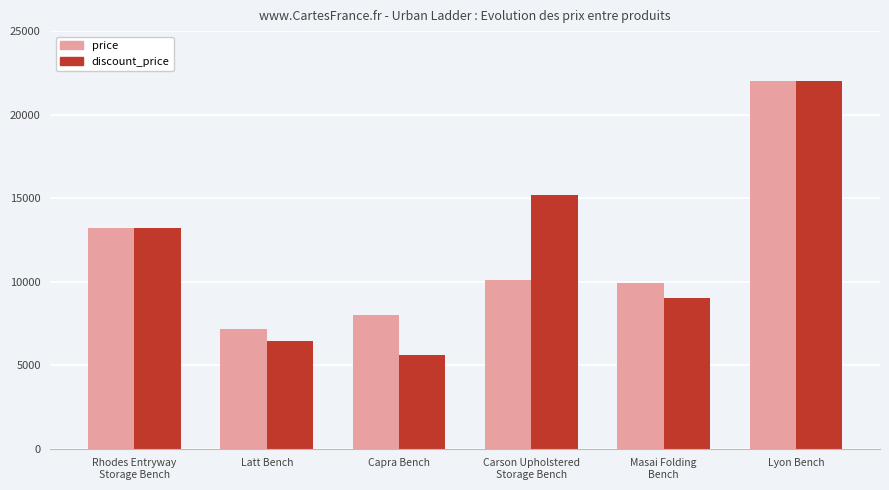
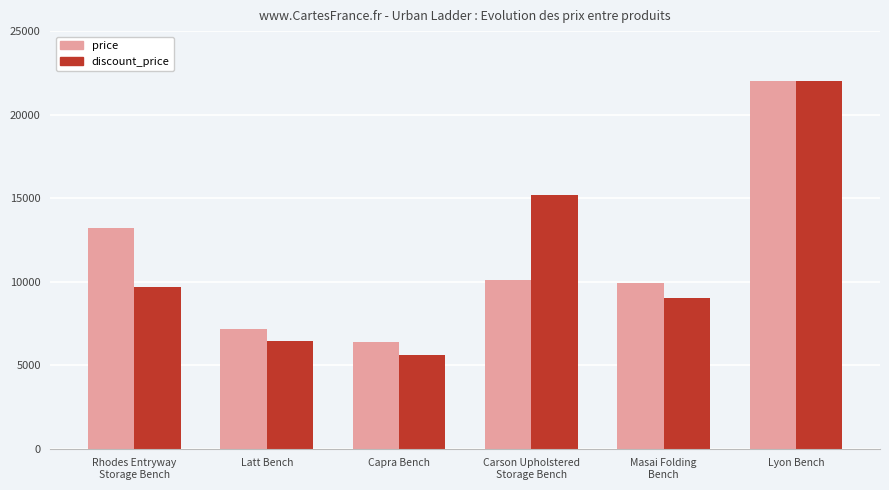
  {
    "price": {
      "Rhodes Entryway Storage Bench": 13200,
      "Latt Bench": 7100,
-     "Capra Bench": 8000,
+     "Capra Bench": 6400,
      "Carson Upholstered Storage Bench": 10100,
      "Masai Folding Bench": 9900,
      "Lyon Bench": 22000
    },
    "discount_price": {
-     "Rhodes Entryway Storage Bench": 13200,
+     "Rhodes Entryway Storage Bench": 9700,
      "Latt Bench": 6400,
      "Capra Bench": 5600,
      "Carson Upholstered Storage Bench": 15200,
      "Masai Folding Bench": 9000,
      "Lyon Bench": 22000
    }
  }
